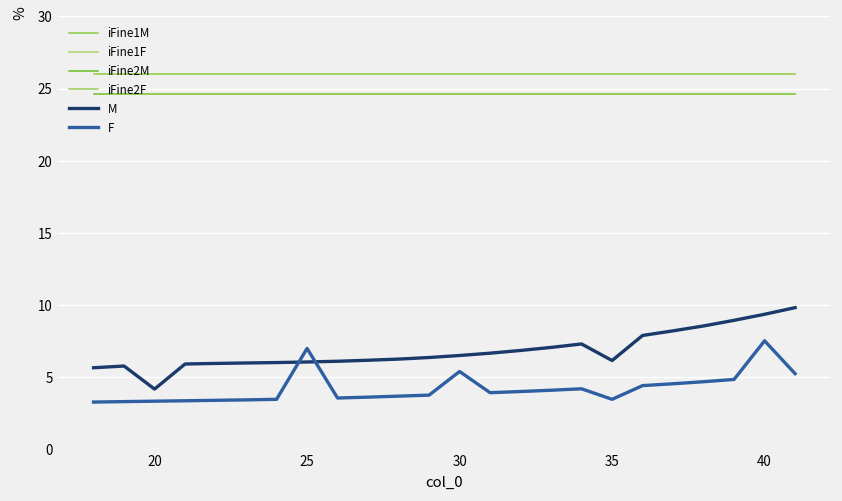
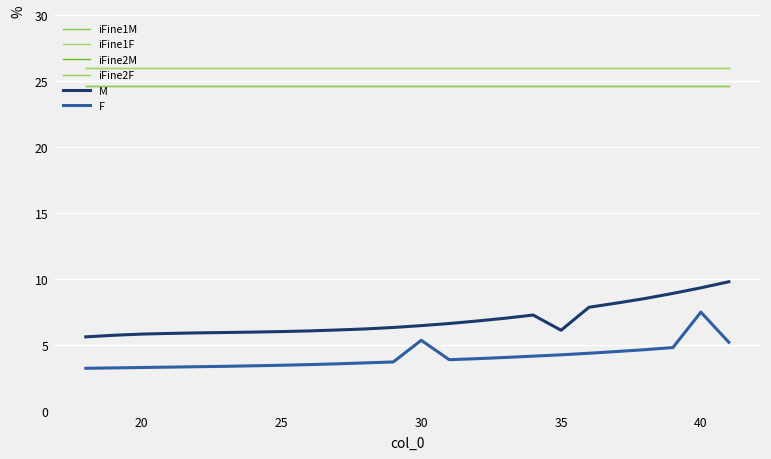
  {
    "M": {
-     "20": 4.2,
+     "20": 5.8,
      "25": 6.0,
      "30": 6.5,
      "35": 6.1,
      "40": 9.3
    },
    "F": {
      "20": 3.3,
-     "25": 7.0,
+     "25": 3.5,
      "30": 5.4,
-     "35": 3.4,
+     "35": 4.3,
      "40": 7.5
    }
  }
